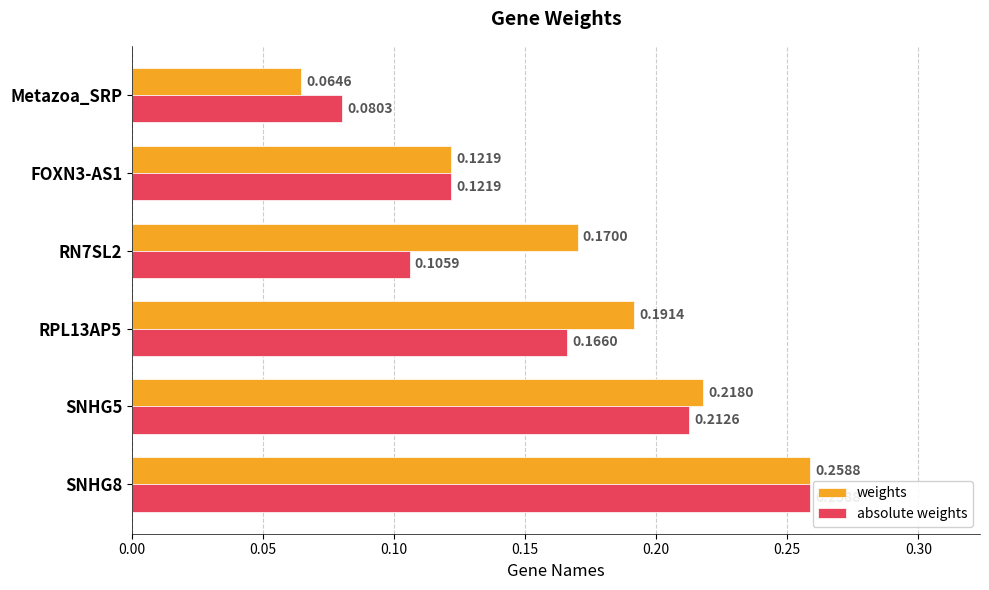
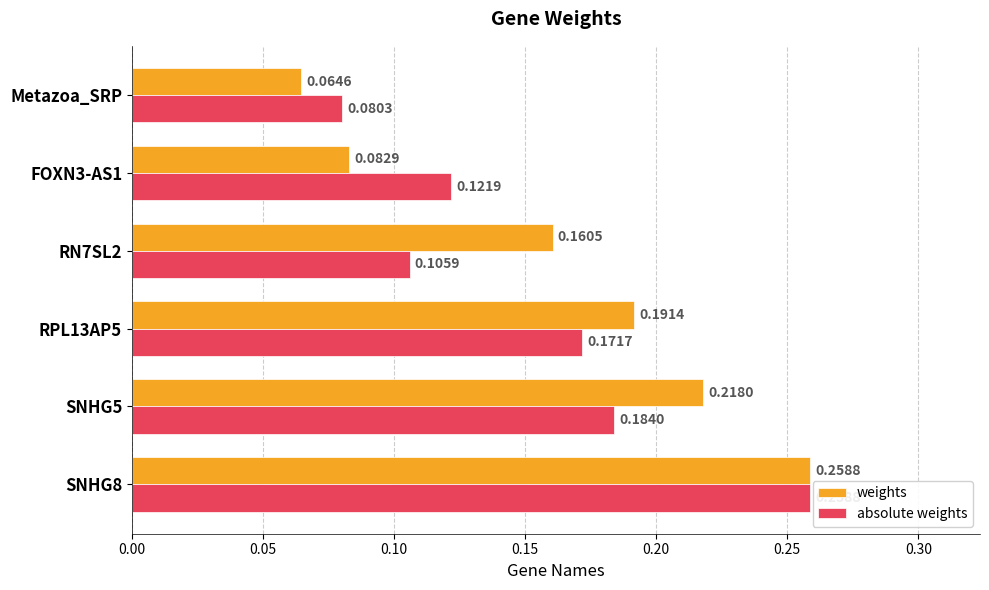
  {
    "weights": {
      "Metazoa_SRP": 0.0646,
-     "FOXN3-AS1": 0.1219,
-     "RN7SL2": 0.1700,
+     "FOXN3-AS1": 0.0829,
+     "RN7SL2": 0.1605,
      "RPL13AP5": 0.1914,
      "SNHG5": 0.2180,
      "SNHG8": 0.2588
    },
    "absolute weights": {
      "Metazoa_SRP": 0.0803,
      "FOXN3-AS1": 0.1219,
      "RN7SL2": 0.1059,
-     "RPL13AP5": 0.1660,
-     "SNHG5": 0.2126
+     "RPL13AP5": 0.1717,
+     "SNHG5": 0.1840
    }
  }
